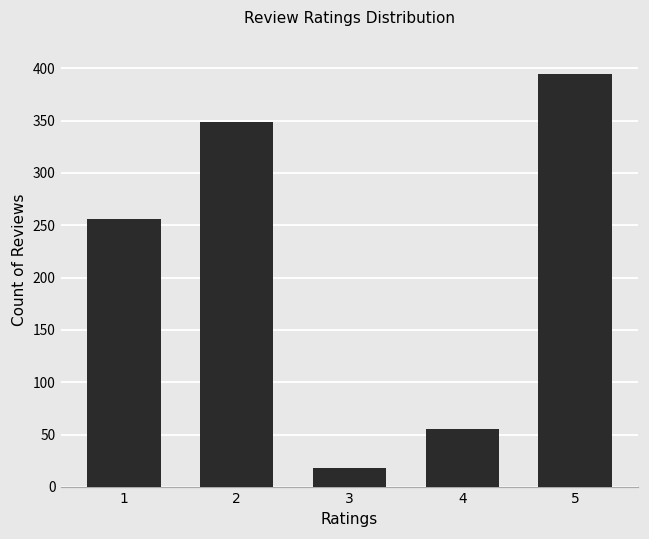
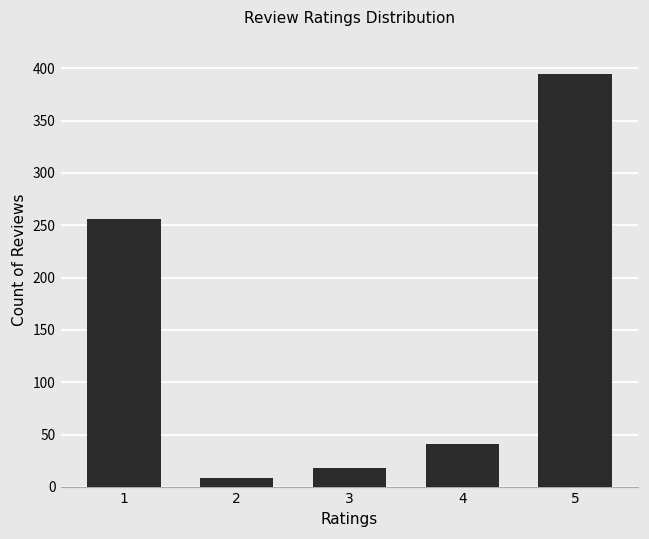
  {
    "1": 260,
-   "2": 350,
+   "2": 10,
    "3": 20,
-   "4": 60,
+   "4": 40,
    "5": 400
  }
